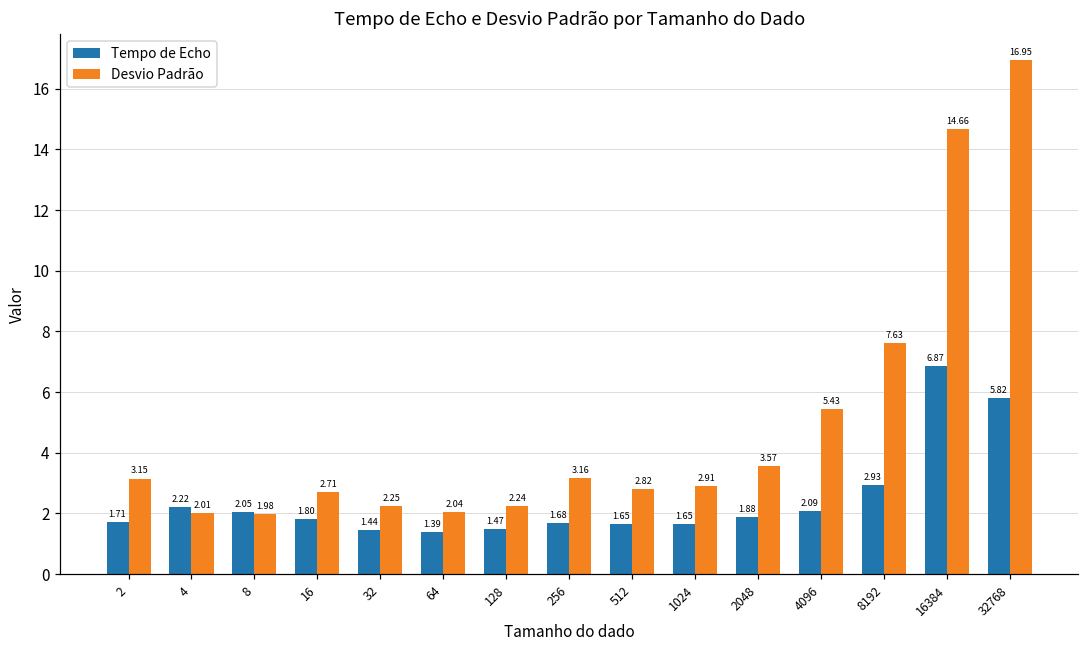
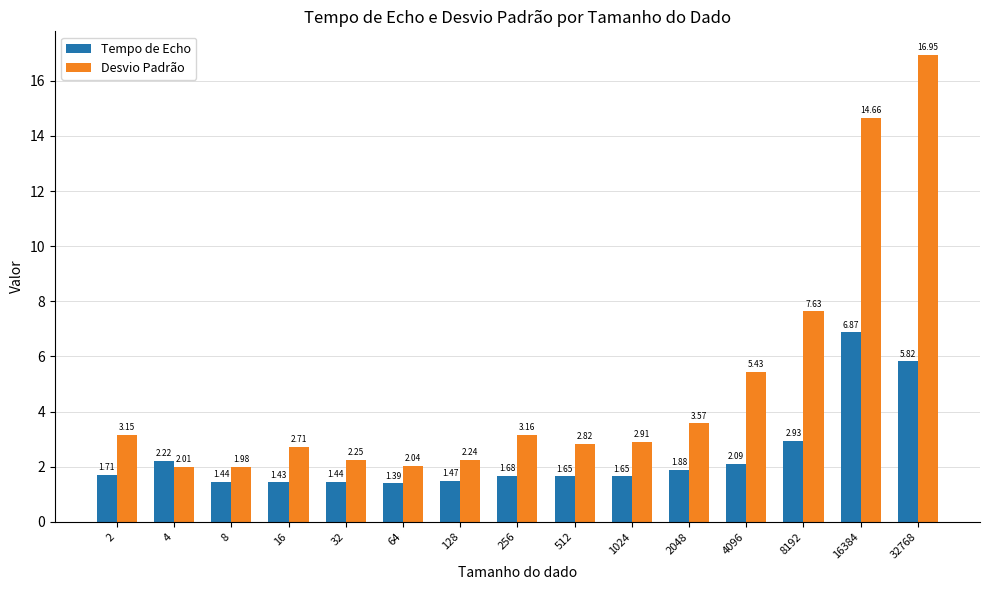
  {
    "Tempo de Echo": {
      "2": 1.71,
      "4": 2.22,
-     "8": 2.05,
-     "16": 1.80,
+     "8": 1.44,
+     "16": 1.43,
      "32": 1.44,
      "64": 1.39,
      "128": 1.47,
      "256": 1.68,
      "512": 1.65,
      "1024": 1.65,
      "2048": 1.88,
      "4096": 2.09,
      "8192": 2.93,
      "16384": 6.87,
      "32768": 5.82
    },
    "Desvio Padrão": {
      "2": 3.15,
      "4": 2.01,
      "8": 1.98,
      "16": 2.71,
      "32": 2.25,
      "64": 2.04,
      "128": 2.24,
      "256": 3.16,
      "512": 2.82,
      "1024": 2.91,
      "2048": 3.57,
      "4096": 5.43,
      "8192": 7.63,
      "16384": 14.66,
      "32768": 16.95
    }
  }
